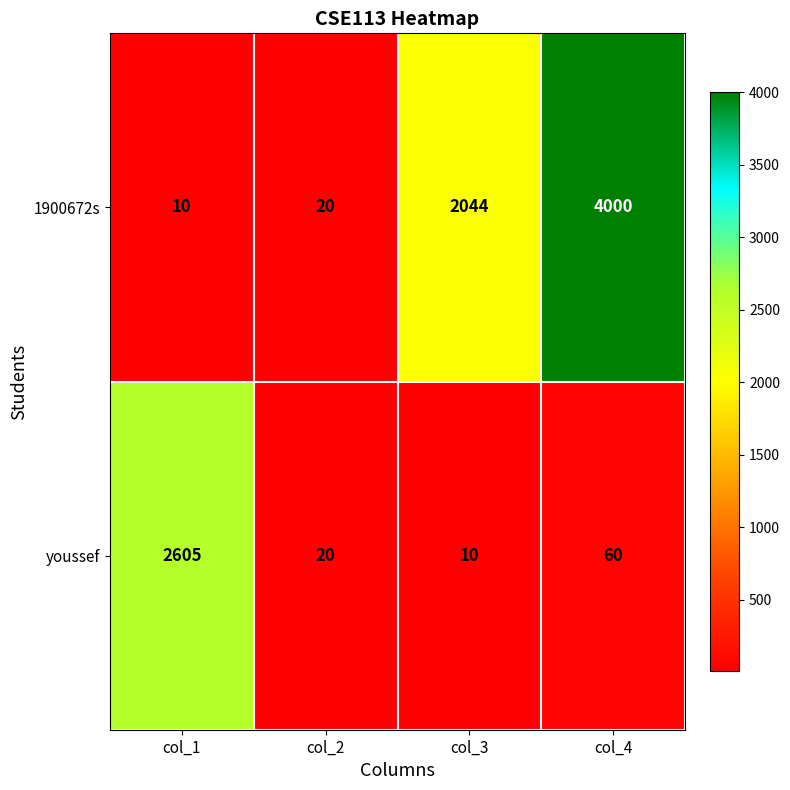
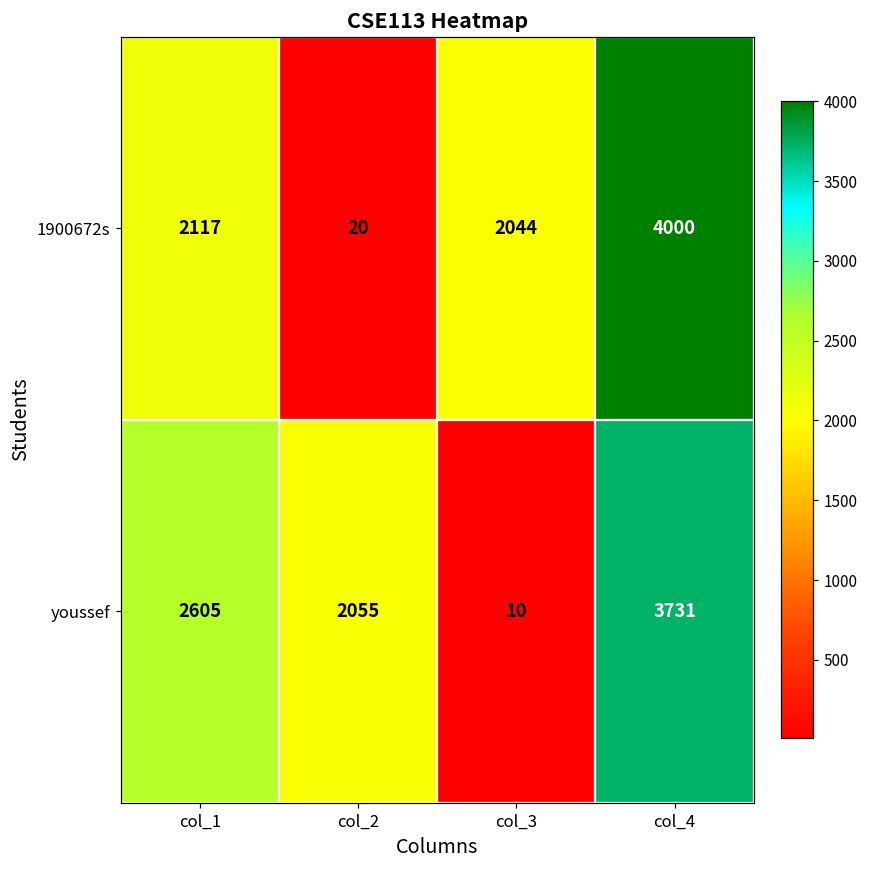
  {
    "1900672s": {
-     "col_1": 10,
+     "col_1": 2117,
      "col_2": 20,
      "col_3": 2044,
      "col_4": 4000
    },
    "youssef": {
      "col_1": 2605,
-     "col_2": 20,
+     "col_2": 2055,
      "col_3": 10,
-     "col_4": 60
+     "col_4": 3731
    }
  }
